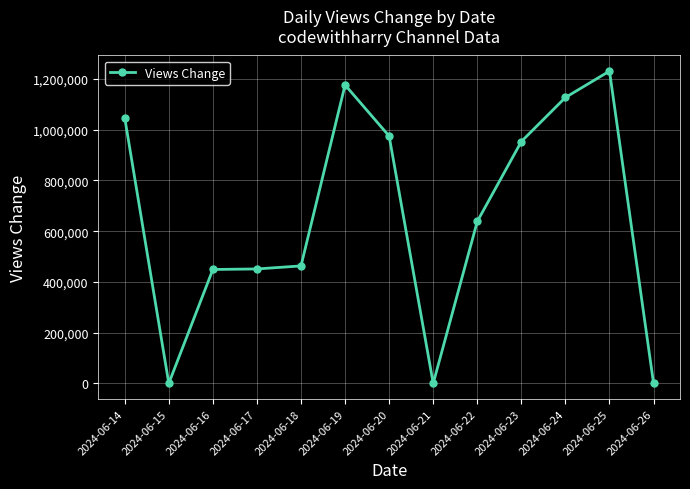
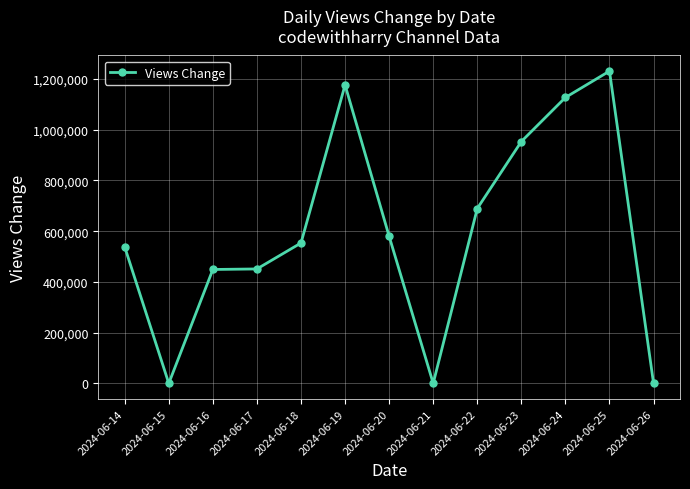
  {
-   "2024-06-14": "1,050,000",
+   "2024-06-14": "540,000",
    "2024-06-15": "0",
    "2024-06-16": "450,000",
    "2024-06-17": "450,000",
-   "2024-06-18": "460,000",
+   "2024-06-18": "550,000",
    "2024-06-19": "1,180,000",
-   "2024-06-20": "970,000",
+   "2024-06-20": "580,000",
    "2024-06-21": "0",
-   "2024-06-22": "640,000",
+   "2024-06-22": "690,000",
    "2024-06-23": "950,000",
    "2024-06-24": "1,130,000",
    "2024-06-25": "1,230,000",
    "2024-06-26": "0"
  }
